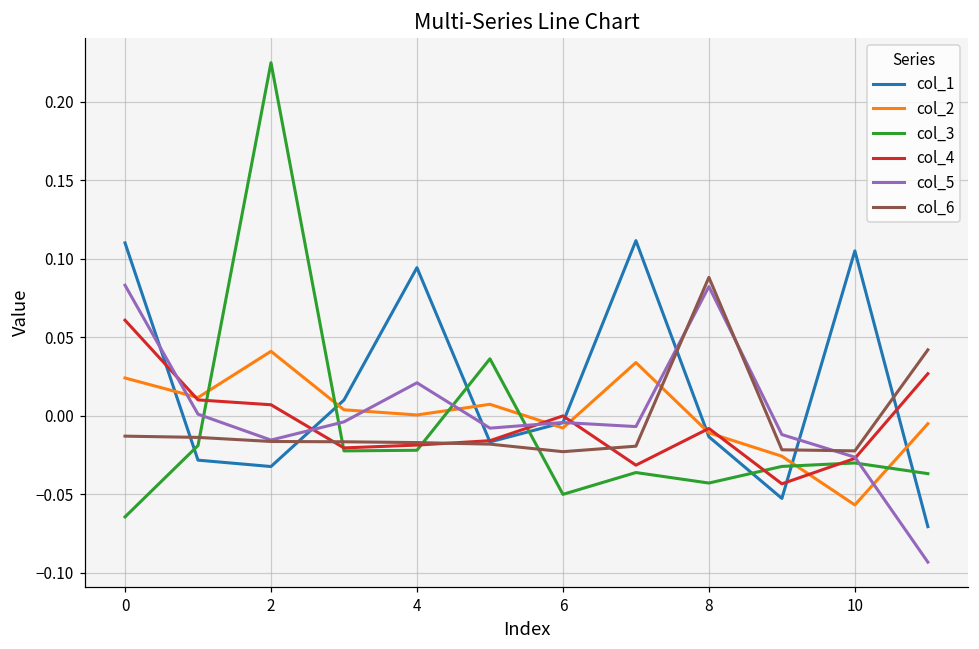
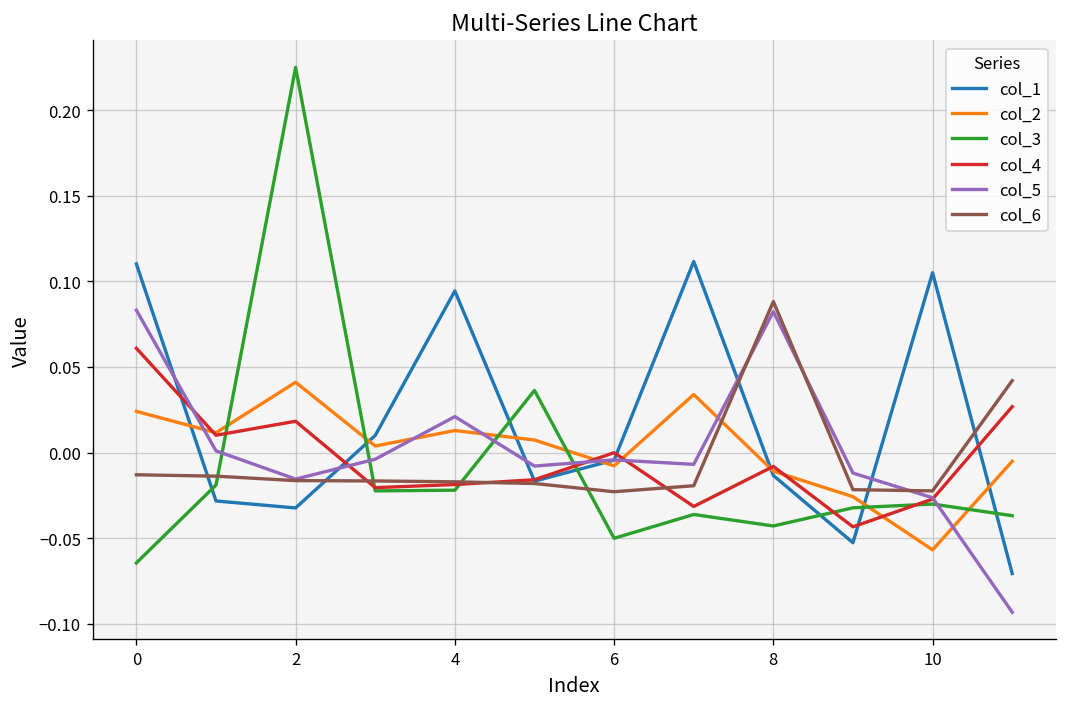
  {
    "col_1": {
      "0": 0.110,
      "2": -0.032,
      "4": 0.094,
      "8": -0.013,
      "10": 0.105
    },
    "col_2": {
      "0": 0.024,
      "2": 0.041,
-     "4": 0.000,
+     "4": 0.013,
      "6": -0.008,
      "8": -0.011,
      "10": -0.057
    },
    "col_3": {
      "0": -0.064,
      "2": 0.225,
      "4": -0.022,
      "6": -0.050,
      "8": -0.043,
      "10": -0.030
    },
    "col_4": {
      "0": 0.061,
-     "2": 0.007,
+     "2": 0.018,
      "6": 0.000,
      "8": -0.008
    },
    "col_5": {
      "0": 0.083,
      "4": 0.021,
      "8": 0.082
    },
    "col_6": {
      "0": -0.013,
      "6": -0.023,
      "8": 0.088,
      "10": -0.022
    }
  }
